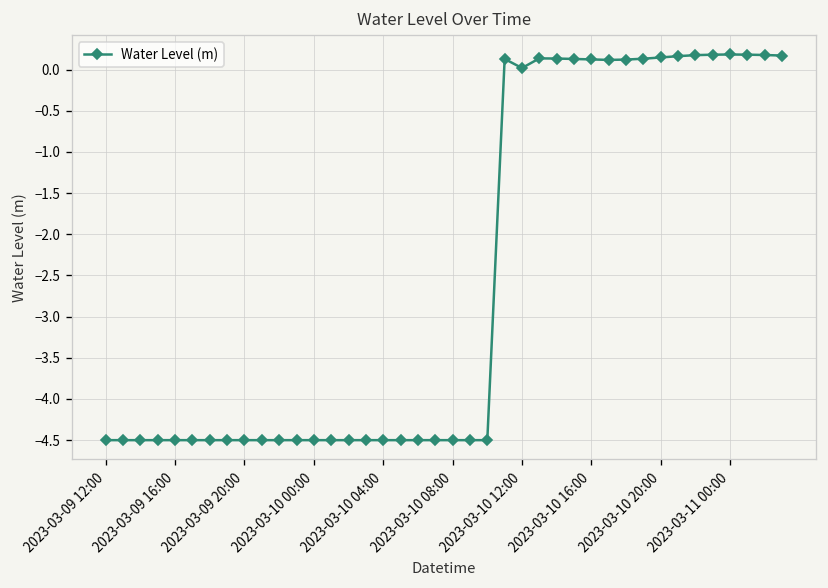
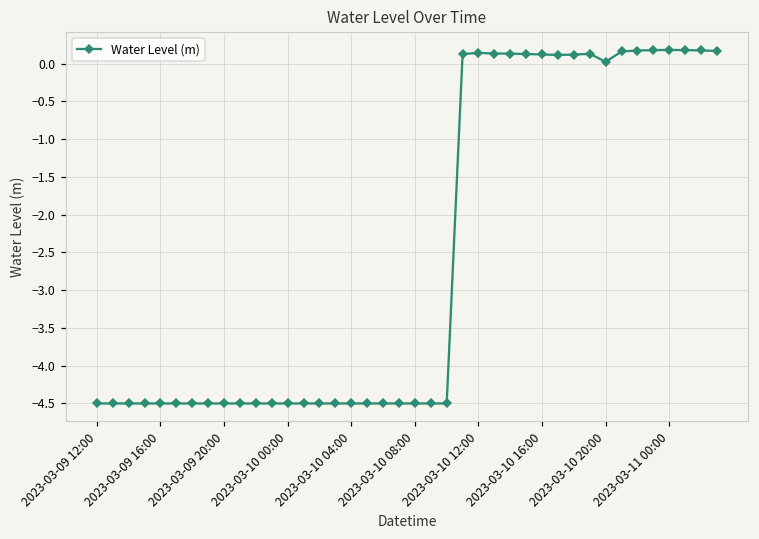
  {
    "2023-03-09 12:00": -4.5,
    "2023-03-09 16:00": -4.5,
    "2023-03-09 20:00": -4.5,
    "2023-03-10 00:00": -4.5,
    "2023-03-10 04:00": -4.5,
    "2023-03-10 08:00": -4.5,
-   "2023-03-10 12:00": 0.0,
+   "2023-03-10 12:00": 0.1,
    "2023-03-10 16:00": 0.1,
-   "2023-03-10 20:00": 0.1,
+   "2023-03-10 20:00": 0.0,
    "2023-03-11 00:00": 0.2
  }
